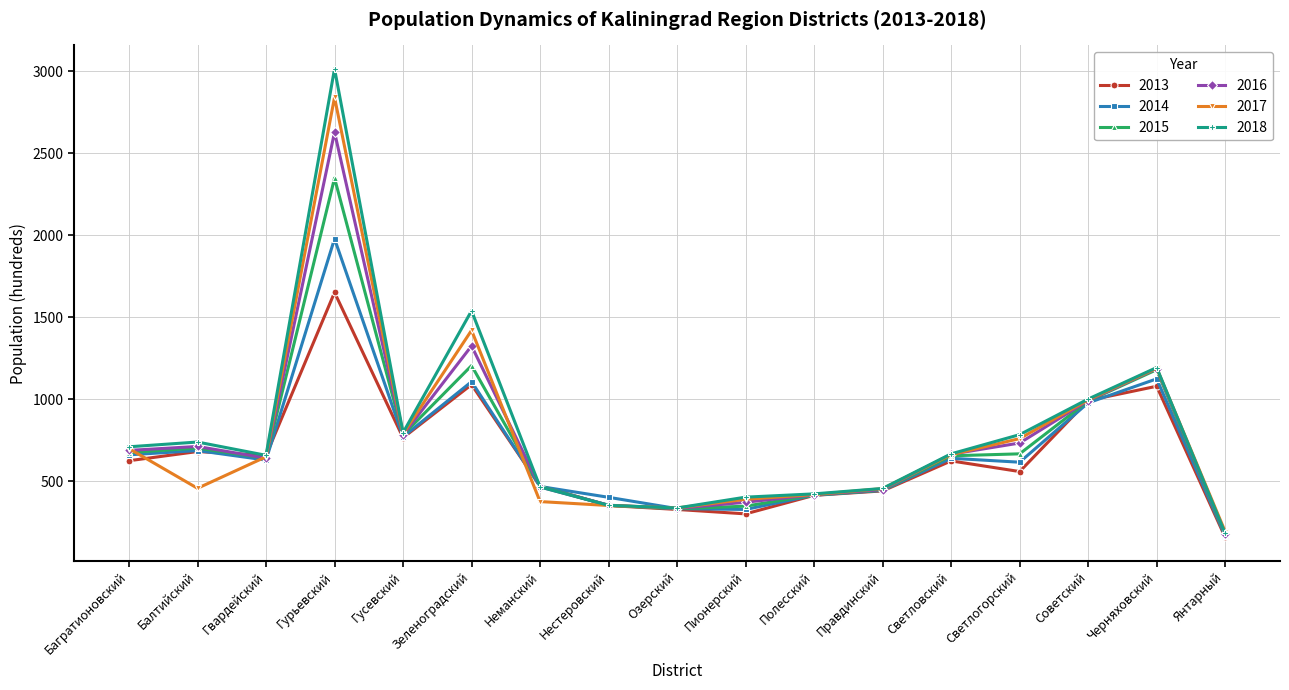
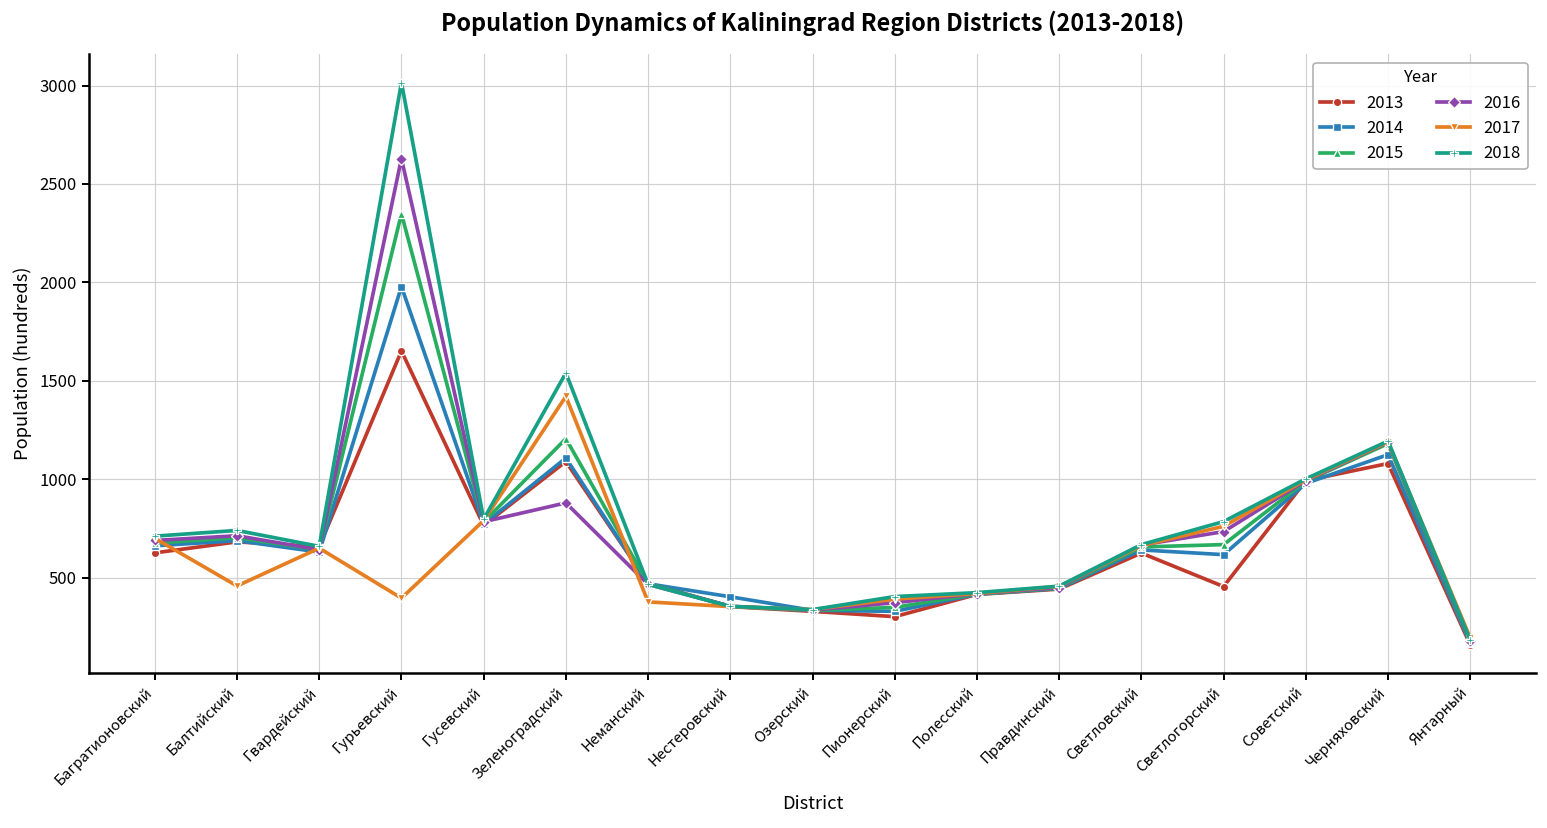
  {
    "2013": {
      "Багратионовский": 630,
      "Гурьевский": 1650,
      "Зеленоградский": 1090,
      "Пионерский": 300,
      "Светловский": 630,
-     "Светлогорский": 560,
+     "Светлогорский": 460,
      "Черняховский": 1080
    },
    "2014": {
      "Гурьевский": 1980,
      "Зеленоградский": 1110,
      "Нестеровский": 400,
      "Пионерский": 330,
      "Светлогорский": 620,
      "Черняховский": 1130
    },
    "2016": {
      "Гурьевский": 2630,
-     "Зеленоградский": 1330,
+     "Зеленоградский": 880,
      "Пионерский": 370,
      "Светлогорский": 730
    },
    "2017": {
      "Балтийский": 460,
-     "Гурьевский": 2840,
+     "Гурьевский": 400,
      "Зеленоградский": 1420,
      "Неманский": 380,
      "Светлогорский": 760
    }
  }
